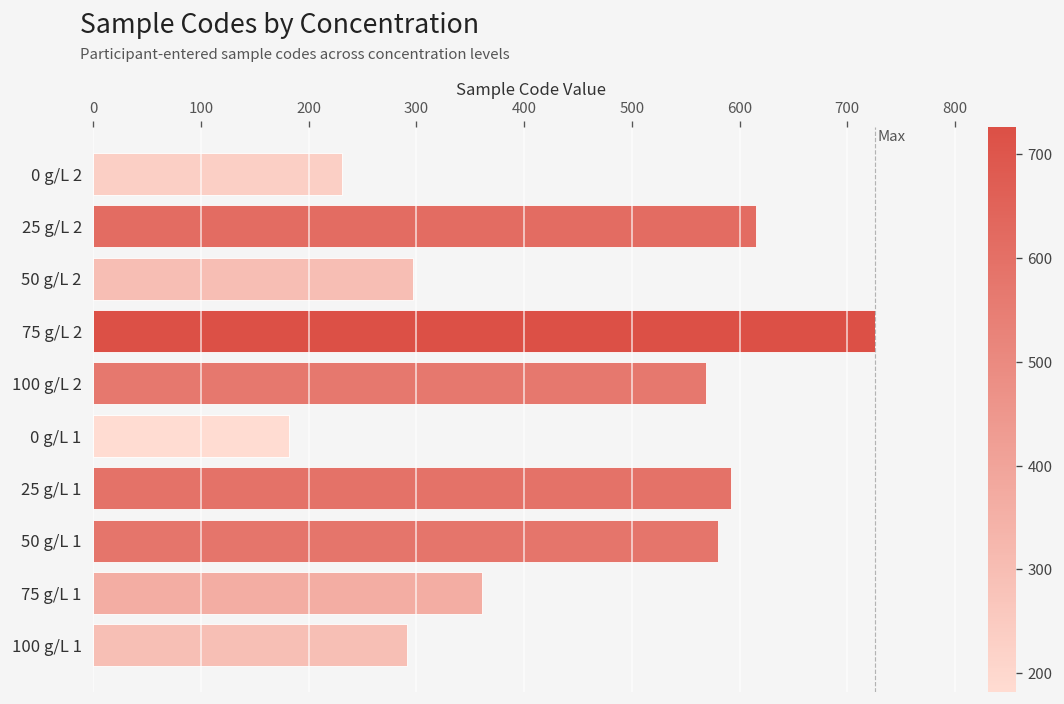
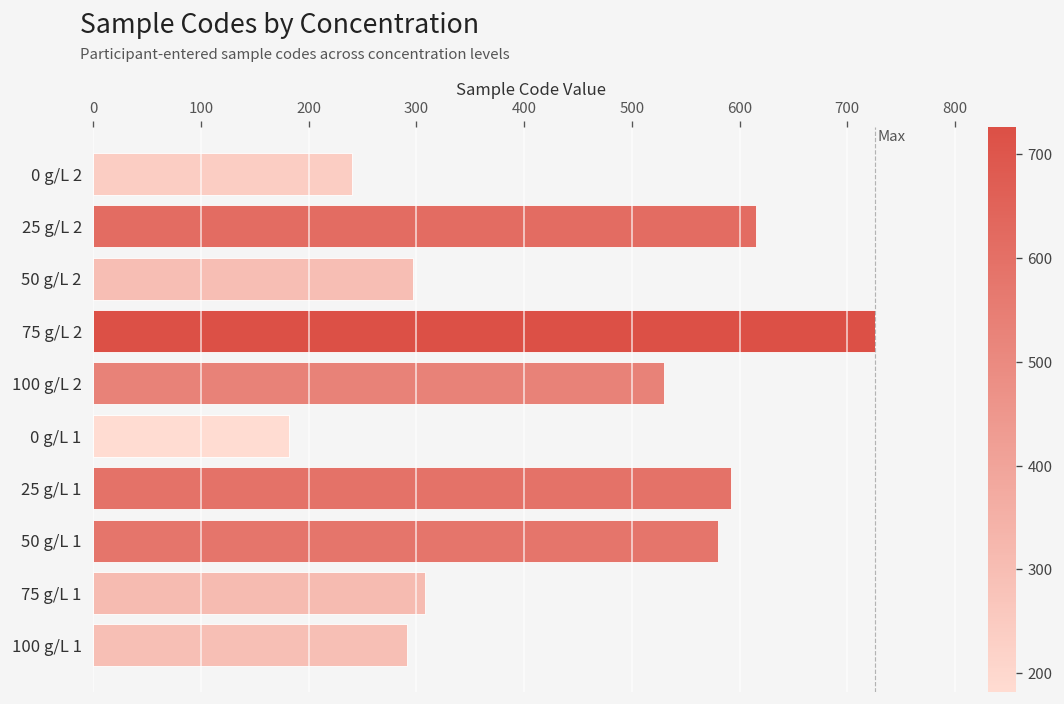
  {
-   "0 g/L 2": 230,
+   "0 g/L 2": 240,
    "25 g/L 2": 620,
    "50 g/L 2": 300,
    "75 g/L 2": 730,
-   "100 g/L 2": 570,
+   "100 g/L 2": 530,
    "0 g/L 1": 180,
    "25 g/L 1": 590,
    "50 g/L 1": 580,
-   "75 g/L 1": 360,
+   "75 g/L 1": 310,
    "100 g/L 1": 290
  }
